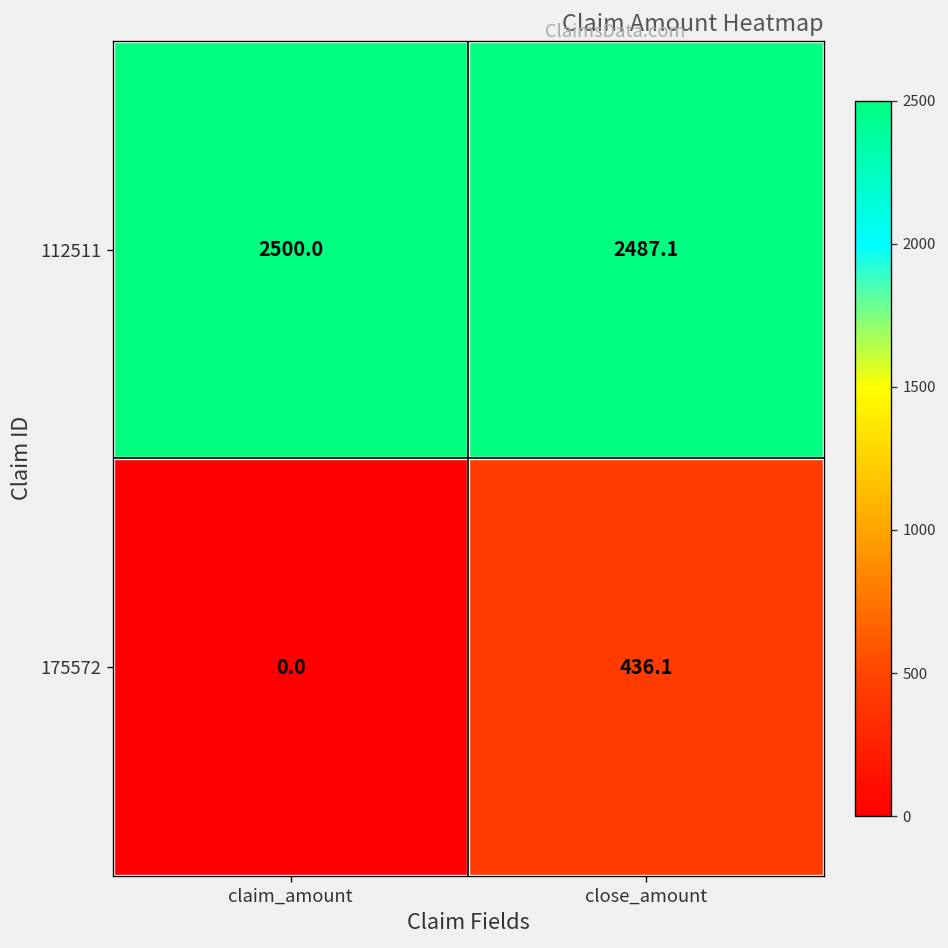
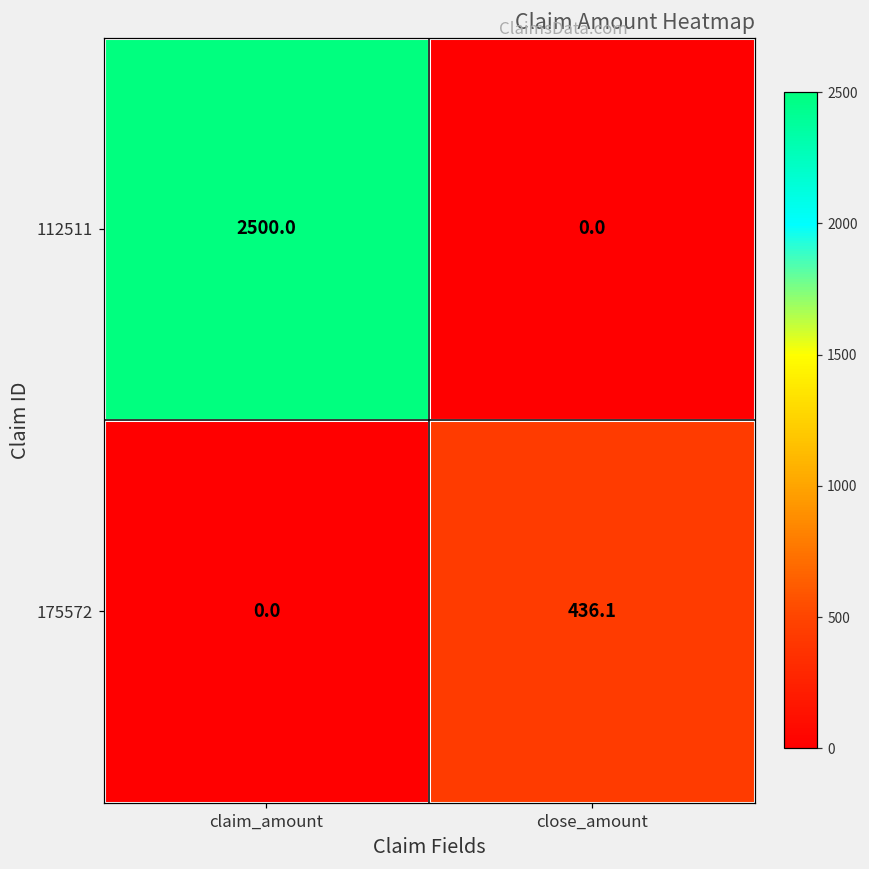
  {
    "112511": {
      "claim_amount": 2500.0,
-     "close_amount": 2487.1
+     "close_amount": 0.0
    },
    "175572": {
      "claim_amount": 0.0,
      "close_amount": 436.1
    }
  }
